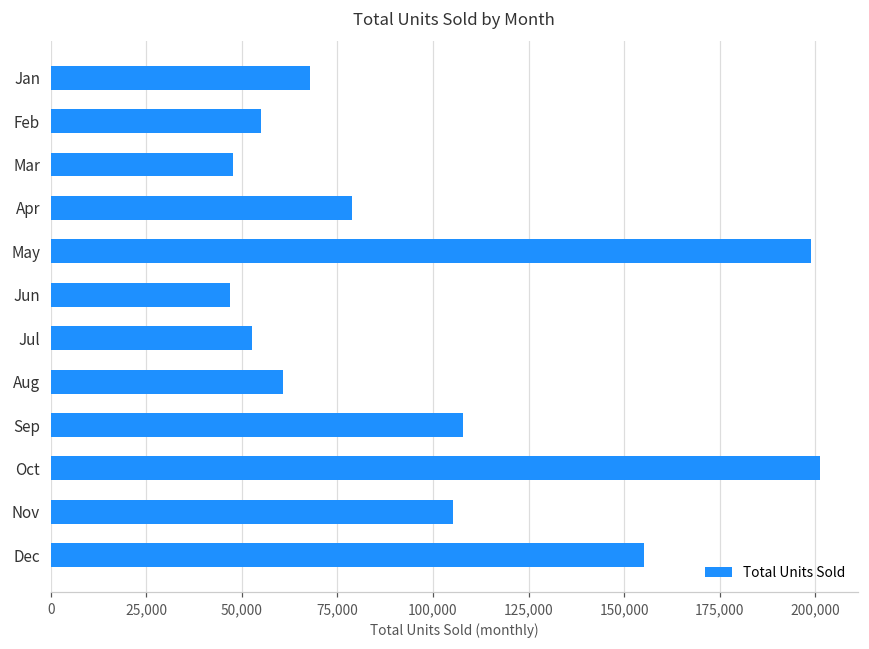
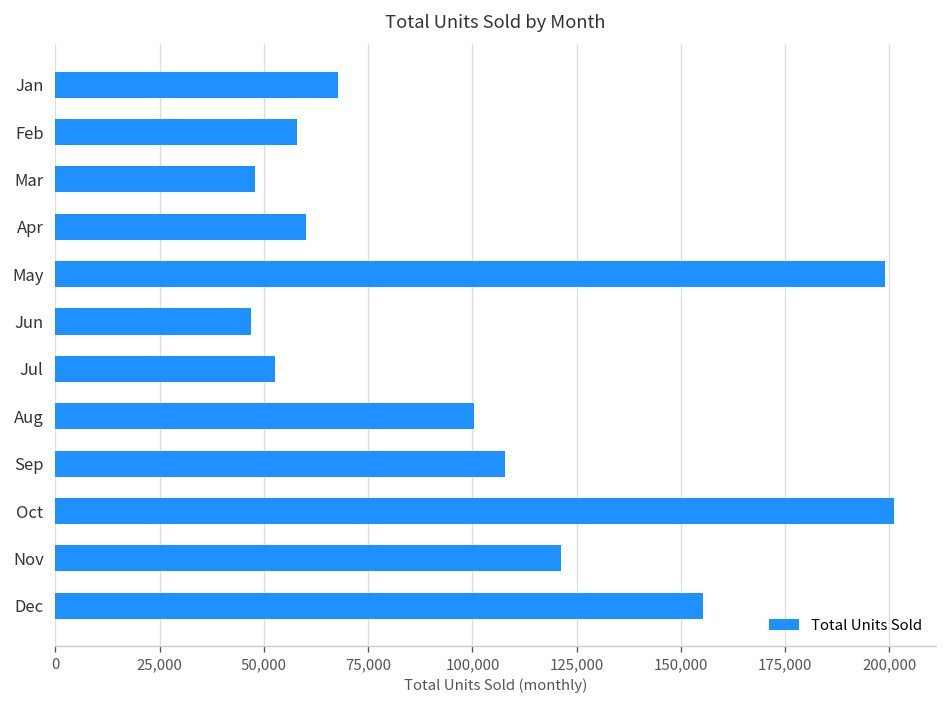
  {
    "Jan": "68,000",
-   "Feb": "55,000",
+   "Feb": "58,000",
    "Mar": "48,000",
-   "Apr": "79,000",
+   "Apr": "60,000",
    "May": "199,000",
    "Jun": "47,000",
    "Jul": "53,000",
-   "Aug": "61,000",
+   "Aug": "100,000",
    "Sep": "108,000",
    "Oct": "201,000",
-   "Nov": "105,000",
+   "Nov": "121,000",
    "Dec": "155,000"
  }
